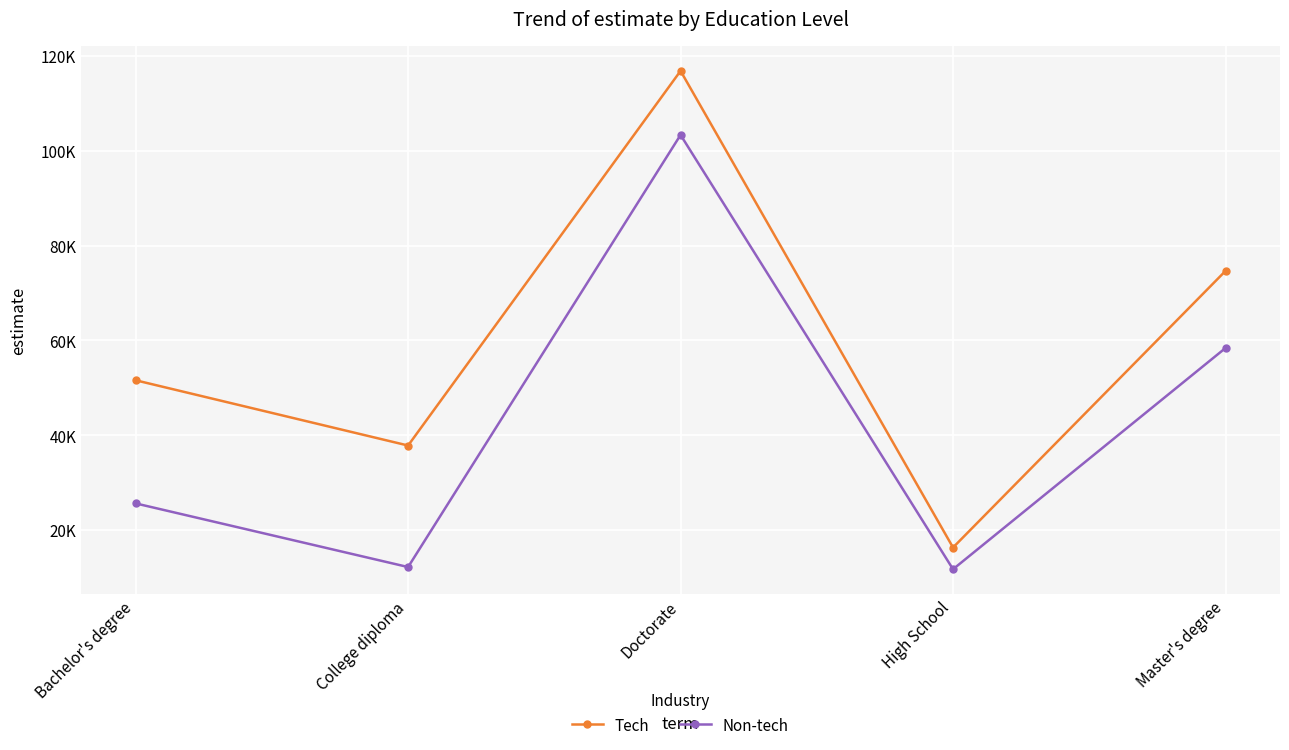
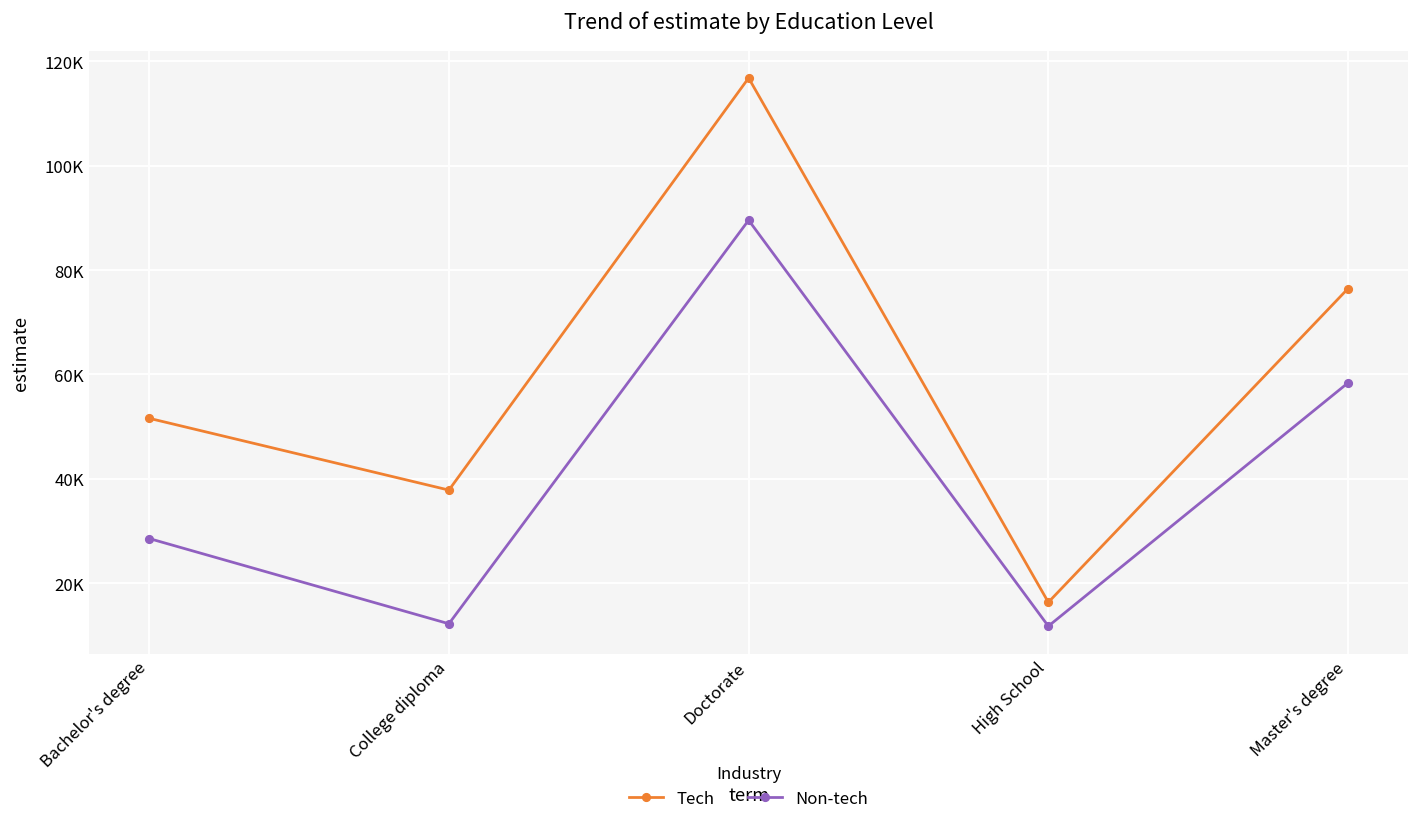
  {
    "Tech": {
      "Bachelor's degree": 52000,
      "College diploma": 38000,
      "Doctorate": 117000,
      "High School": 16000,
-     "Master's degree": 75000
+     "Master's degree": 76000
    },
    "Non-tech": {
-     "Bachelor's degree": 26000,
+     "Bachelor's degree": 29000,
      "College diploma": 12000,
-     "Doctorate": 103000,
+     "Doctorate": 90000,
      "High School": 12000,
      "Master's degree": 58000
    }
  }
